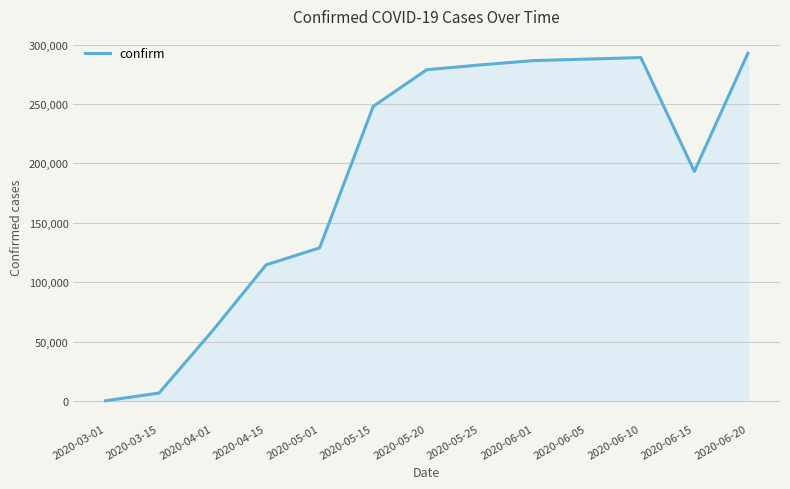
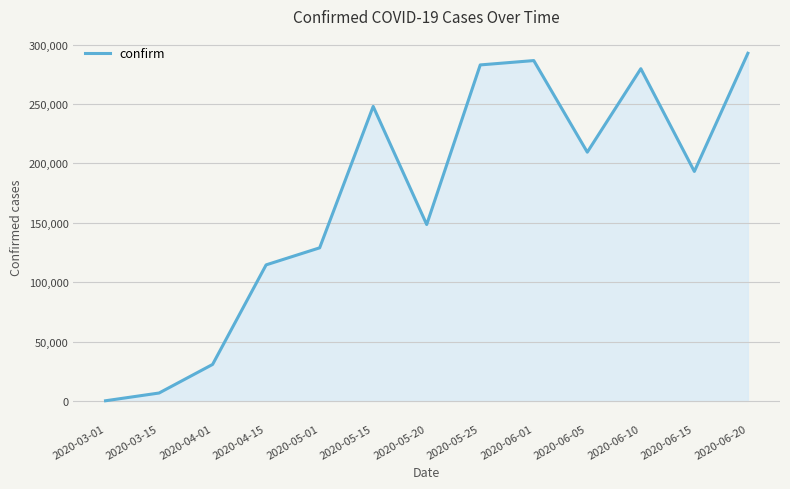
  {
    "2020-03-01": "0",
    "2020-03-15": "7,000",
-   "2020-04-01": "59,000",
+   "2020-04-01": "31,000",
    "2020-04-15": "115,000",
    "2020-05-01": "129,000",
    "2020-05-15": "248,000",
-   "2020-05-20": "279,000",
+   "2020-05-20": "149,000",
    "2020-05-25": "283,000",
    "2020-06-01": "287,000",
-   "2020-06-05": "288,000",
-   "2020-06-10": "289,000",
+   "2020-06-05": "209,000",
+   "2020-06-10": "280,000",
    "2020-06-15": "193,000",
    "2020-06-20": "293,000"
  }
